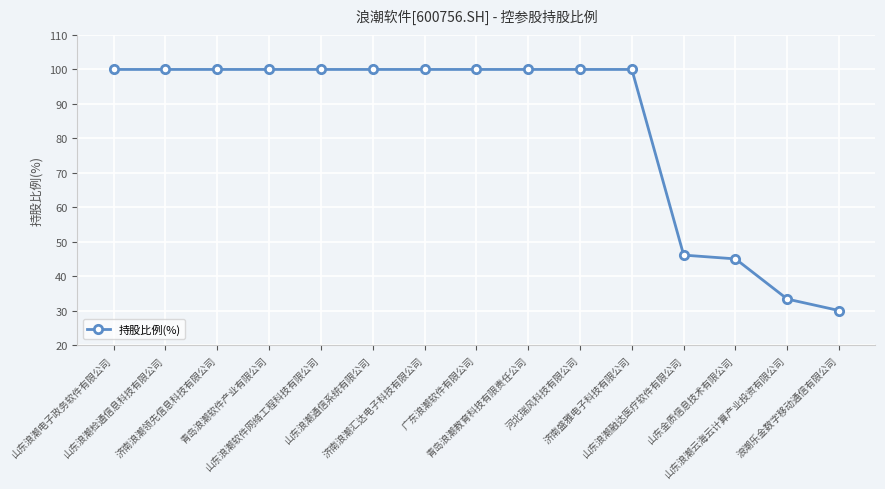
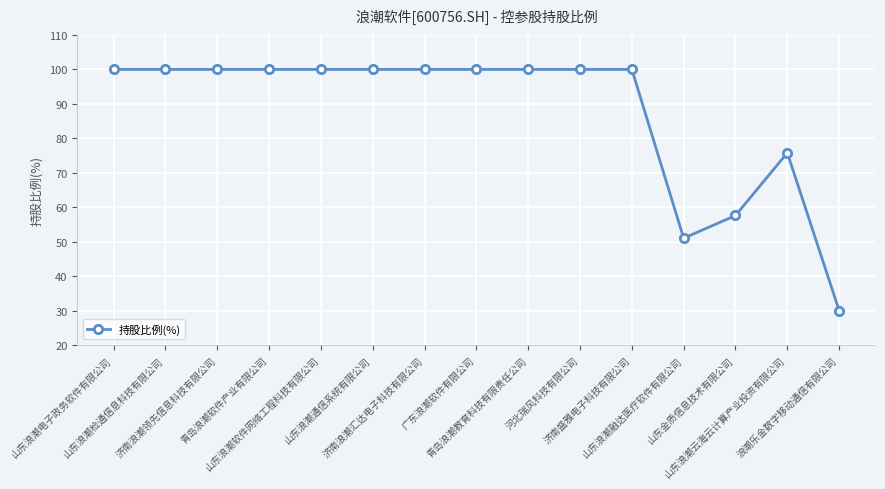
  {
    "山东浪潮电子政务软件有限公司": 100,
    "山东浪潮检通信息科技有限公司": 100,
    "济南浪潮领先信息科技有限公司": 100,
    "青岛浪潮软件产业有限公司": 100,
    "山东浪潮软件网络工程科技有限公司": 100,
    "山东浪潮通信系统有限公司": 100,
    "济南浪潮汇达电子科技有限公司": 100,
    "广东浪潮软件有限公司": 100,
    "青岛浪潮教育科技有限责任公司": 100,
    "河北瑞风科技有限公司": 100,
    "济南盛雅电子科技有限公司": 100,
-   "山东浪潮融达医疗软件有限公司": 46,
-   "山东金质信息技术有限公司": 45,
-   "山东浪潮云海云计算产业投资有限公司": 33,
+   "山东浪潮融达医疗软件有限公司": 51,
+   "山东金质信息技术有限公司": 58,
+   "山东浪潮云海云计算产业投资有限公司": 76,
    "浪潮乐金数字移动通信有限公司": 30
  }
